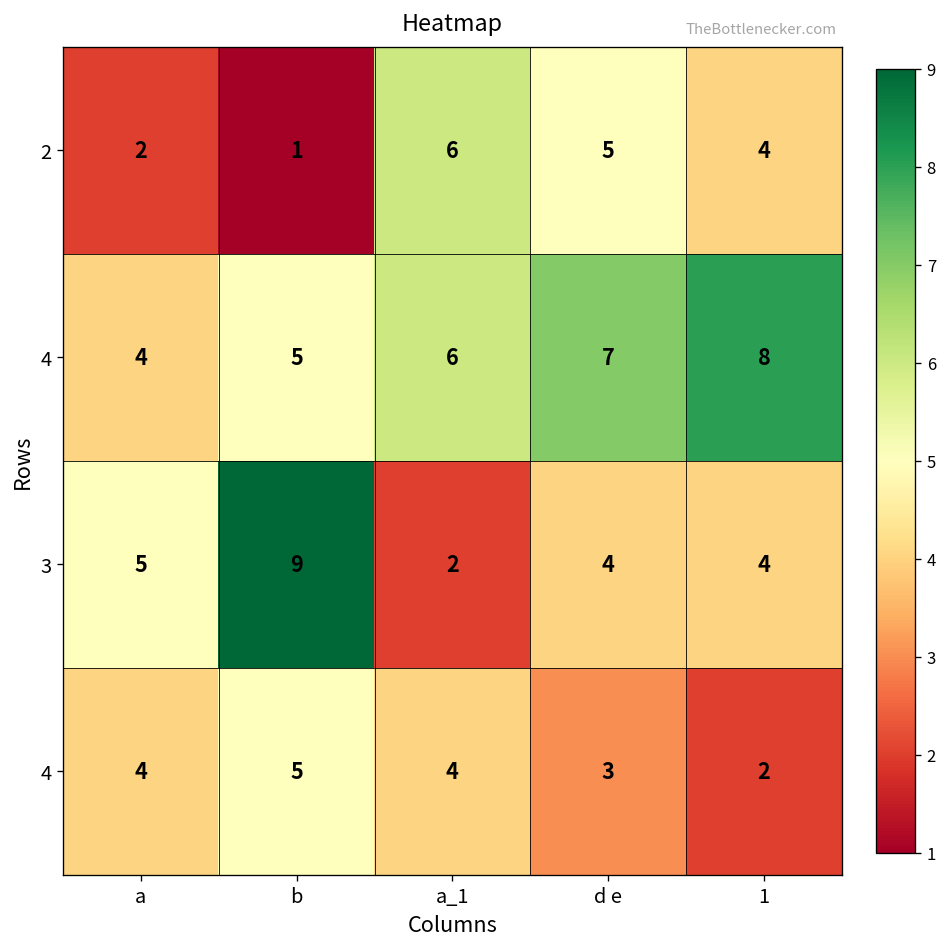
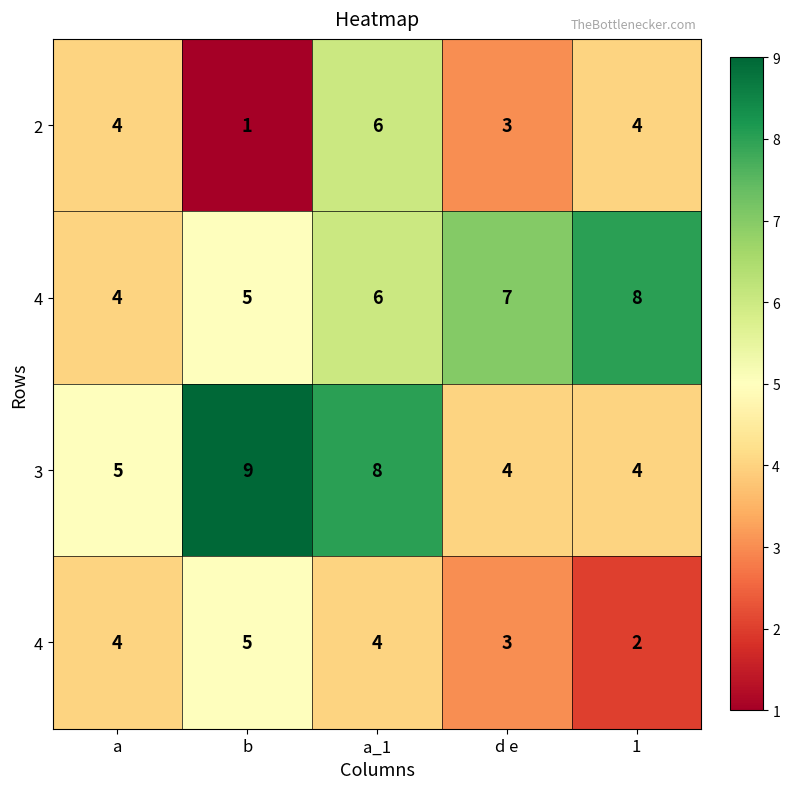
  {
    "2": {
-     "a": 2,
+     "a": 4,
      "b": 1,
      "a_1": 6,
-     "d e": 5,
+     "d e": 3,
      "1": 4
    },
    "3": {
      "a": 5,
      "b": 9,
-     "a_1": 2,
+     "a_1": 8,
      "d e": 4,
      "1": 4
    }
  }
